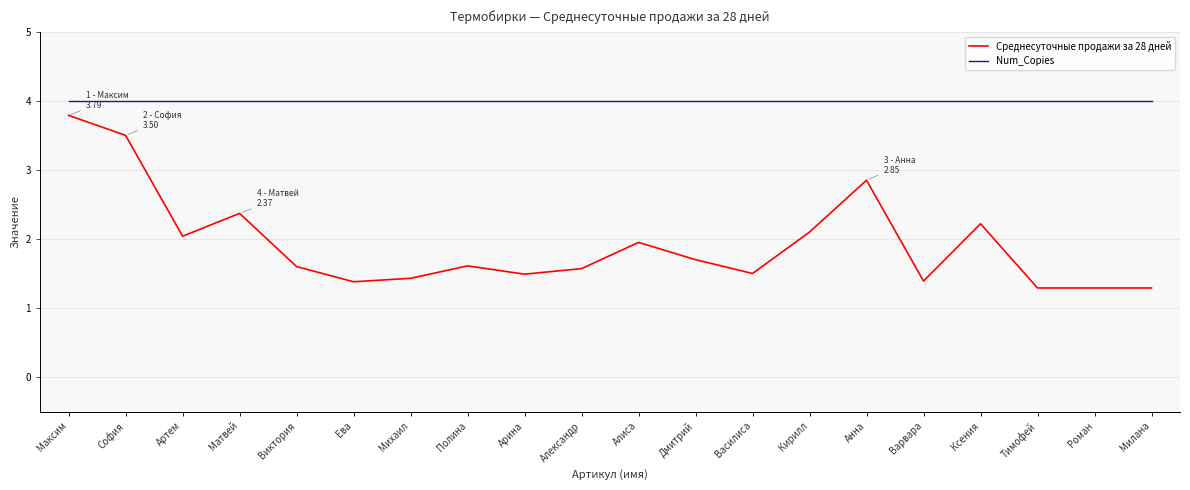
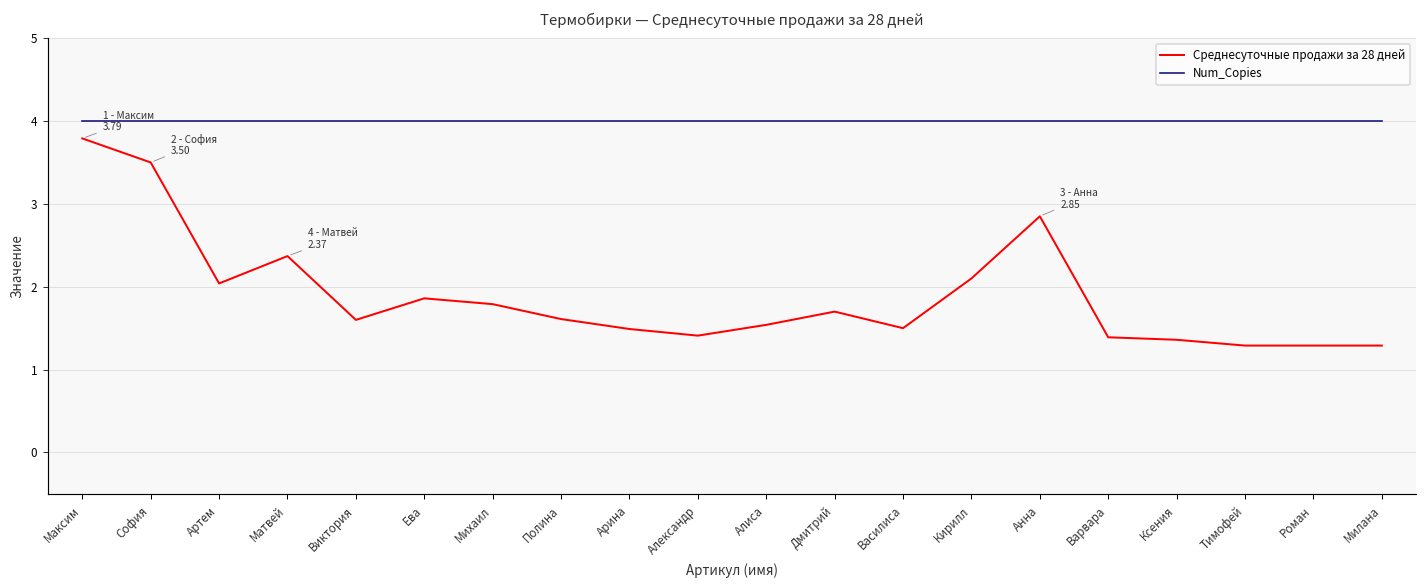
  {
    "Среднесуточные продажи за 28 дней": {
      "Артем": 2.0,
      "Виктория": 1.6,
-     "Ева": 1.4,
-     "Михаил": 1.4,
+     "Ева": 1.9,
+     "Михаил": 1.8,
      "Полина": 1.6,
      "Арина": 1.5,
-     "Александр": 1.6,
-     "Алиса": 2.0,
+     "Александр": 1.4,
+     "Алиса": 1.5,
      "Дмитрий": 1.7,
      "Василиса": 1.5,
      "Кирилл": 2.1,
      "Варвара": 1.4,
-     "Ксения": 2.2,
+     "Ксения": 1.4,
      "Тимофей": 1.3,
      "Роман": 1.3,
      "Милана": 1.3
    },
    "Num_Copies": {
      "Максим": 4.0,
      "Артем": 4.0,
      "Матвей": 4.0,
      "Виктория": 4.0,
      "Ева": 4.0,
      "Михаил": 4.0,
      "Полина": 4.0,
      "Арина": 4.0,
      "Александр": 4.0,
      "Алиса": 4.0,
      "Дмитрий": 4.0,
      "Василиса": 4.0,
      "Кирилл": 4.0,
      "Анна": 4.0,
      "Варвара": 4.0,
      "Ксения": 4.0,
      "Тимофей": 4.0,
      "Роман": 4.0,
      "Милана": 4.0
    }
  }
